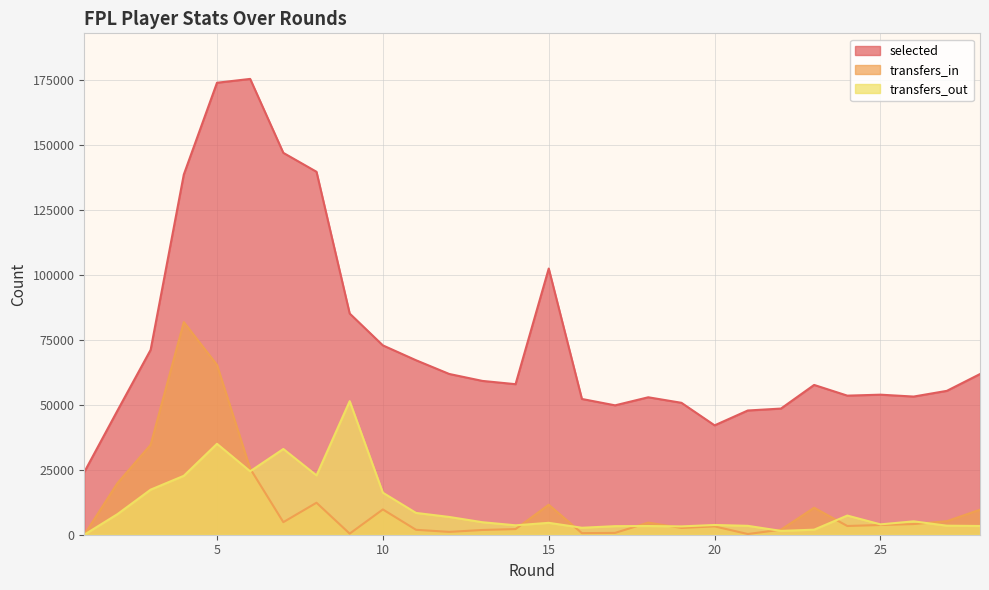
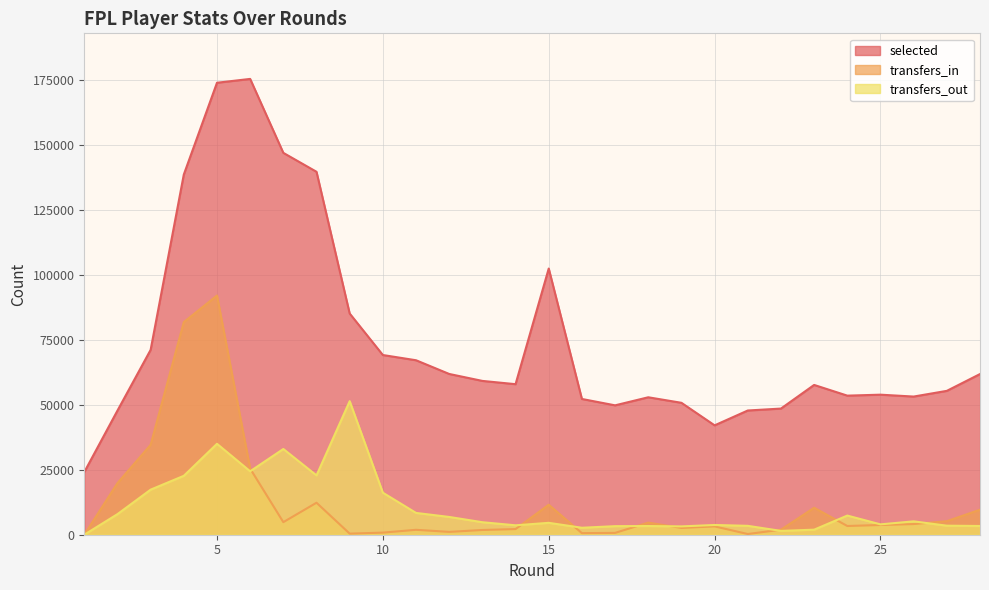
  {
    "selected": {
      "5": 174000,
-     "10": 73000,
+     "10": 69000,
      "15": 103000,
      "20": 42000,
      "25": 54000
    },
    "transfers_in": {
-     "5": 65000,
-     "10": 10000,
+     "5": 92000,
+     "10": 1000,
      "15": 12000
    },
    "transfers_out": {
      "5": 35000,
      "10": 16000,
      "15": 5000
    }
  }
